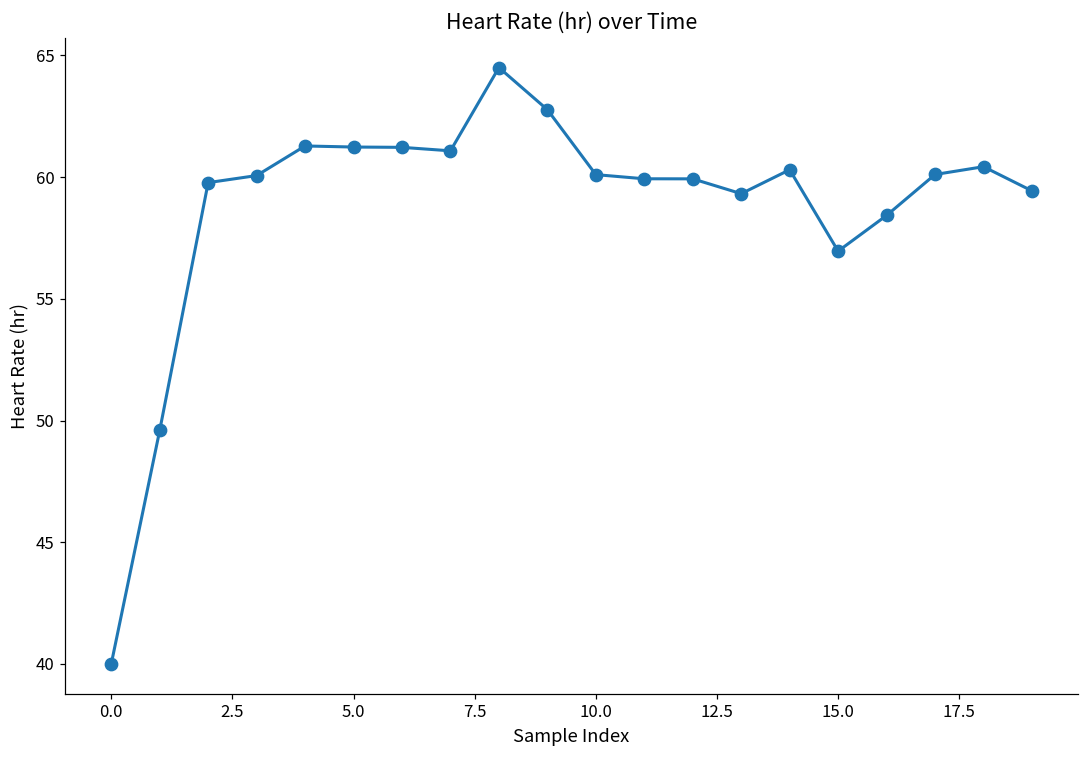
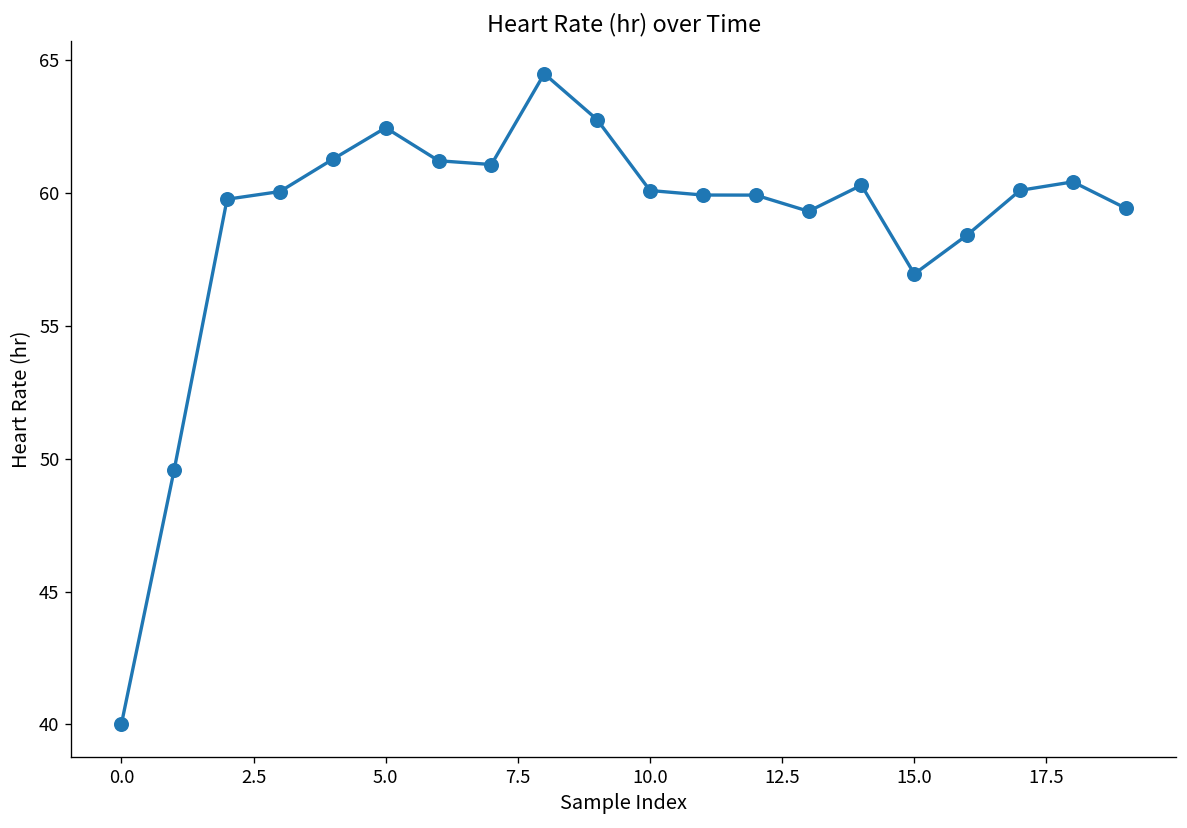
  {
    "0.0": 40.0,
-   "5.0": 61.2,
+   "5.0": 62.5,
    "10.0": 60.1,
    "15.0": 57.0
  }
